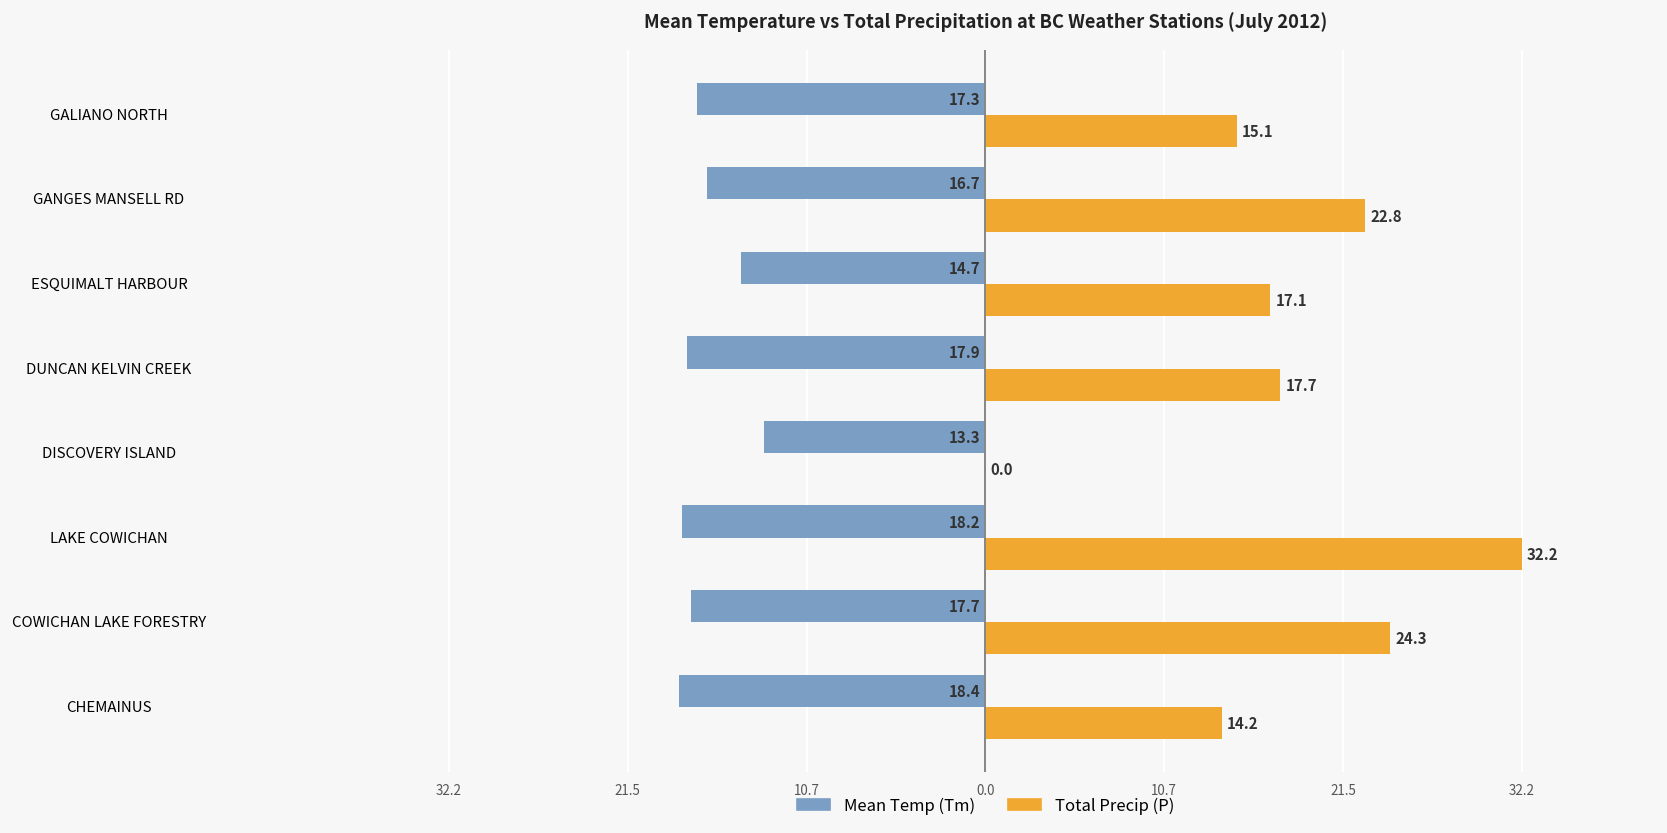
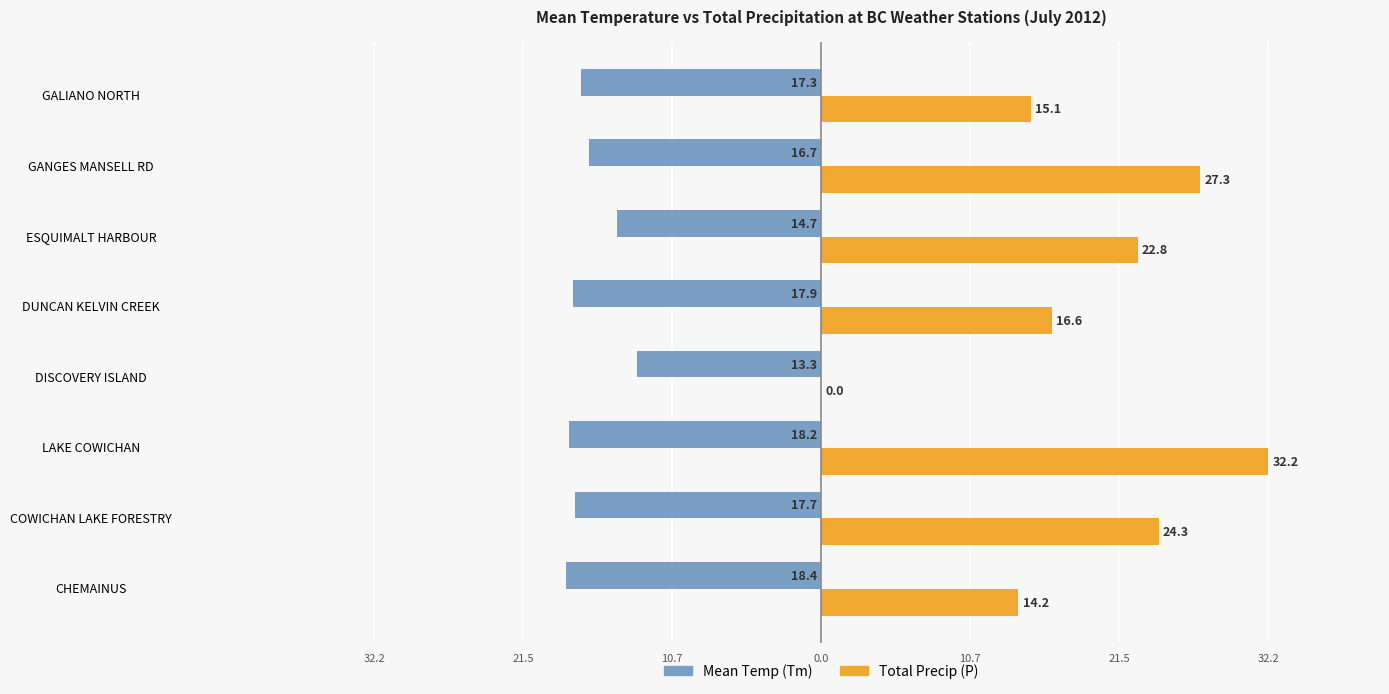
  {
    "Total Precip (P)": {
      "GALIANO NORTH": 15.1,
-     "GANGES MANSELL RD": 22.8,
-     "ESQUIMALT HARBOUR": 17.1,
-     "DUNCAN KELVIN CREEK": 17.7,
+     "GANGES MANSELL RD": 27.3,
+     "ESQUIMALT HARBOUR": 22.8,
+     "DUNCAN KELVIN CREEK": 16.6,
      "DISCOVERY ISLAND": 0.0,
      "LAKE COWICHAN": 32.2,
      "COWICHAN LAKE FORESTRY": 24.3,
      "CHEMAINUS": 14.2
    }
  }
